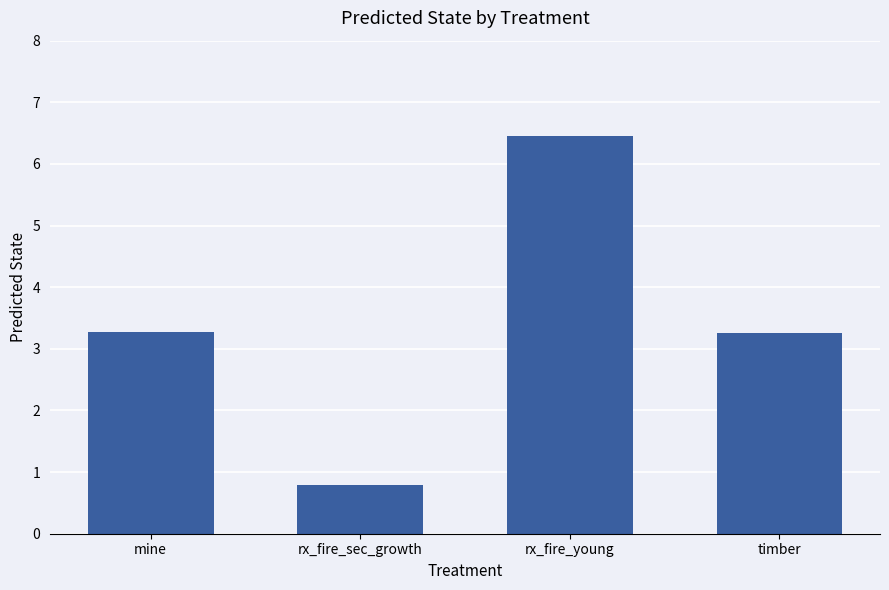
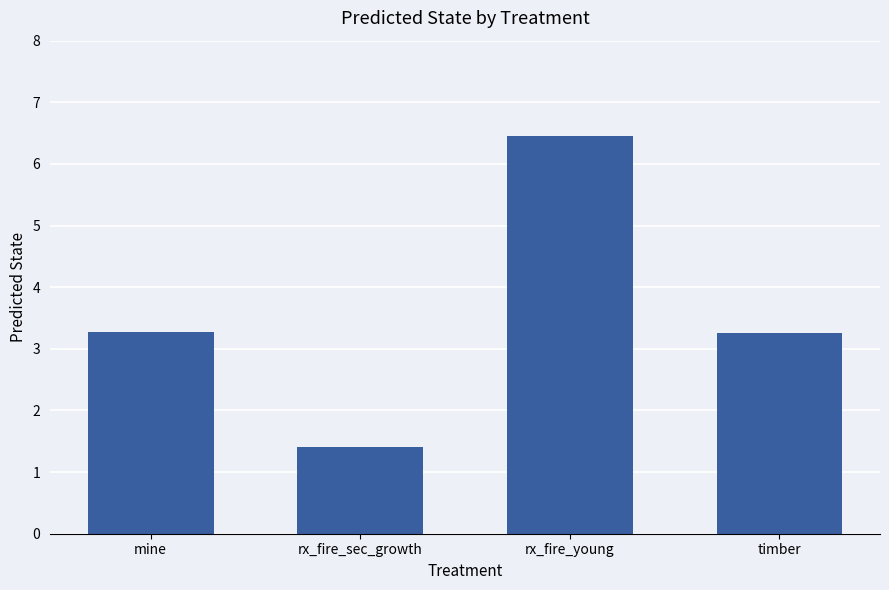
  {
    "mine": 3.3,
-   "rx_fire_sec_growth": 0.8,
+   "rx_fire_sec_growth": 1.4,
    "rx_fire_young": 6.4,
    "timber": 3.3
  }
